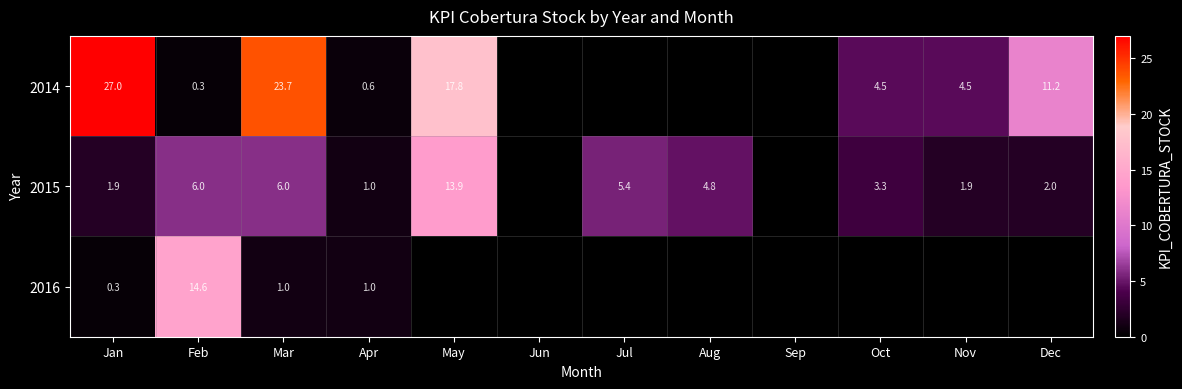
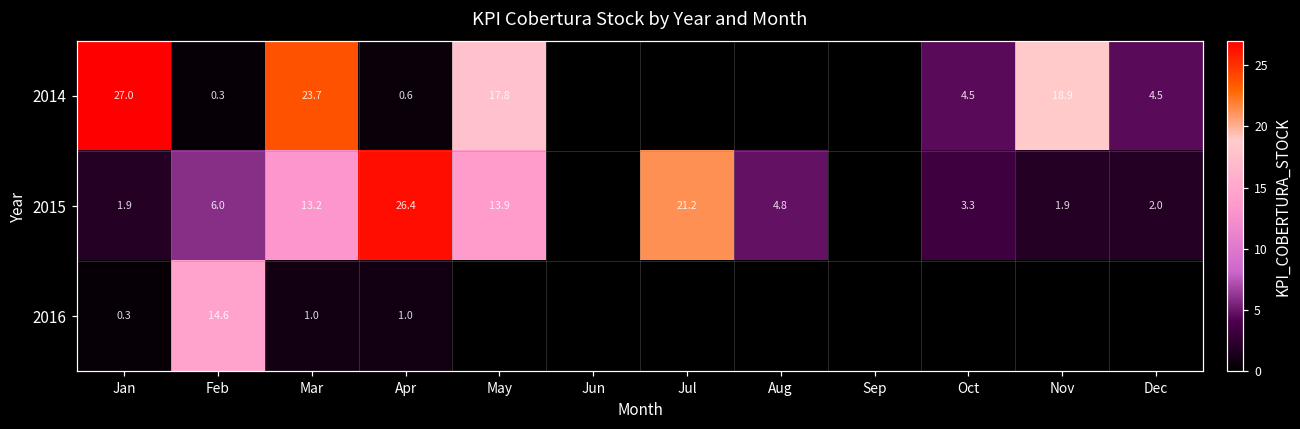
  {
    "2014": {
      "Jan": 27.0,
      "Feb": 0.3,
      "Mar": 23.7,
      "Apr": 0.6,
      "May": 17.8,
      "Oct": 4.5,
-     "Nov": 4.5,
-     "Dec": 11.2
+     "Nov": 18.9,
+     "Dec": 4.5
    },
    "2015": {
      "Jan": 1.9,
      "Feb": 6.0,
-     "Mar": 6.0,
-     "Apr": 1.0,
+     "Mar": 13.2,
+     "Apr": 26.4,
      "May": 13.9,
-     "Jul": 5.4,
+     "Jul": 21.2,
      "Aug": 4.8,
      "Oct": 3.3,
      "Nov": 1.9,
      "Dec": 2.0
    },
    "2016": {
      "Jan": 0.3,
      "Feb": 14.6,
      "Mar": 1.0,
      "Apr": 1.0
    }
  }
